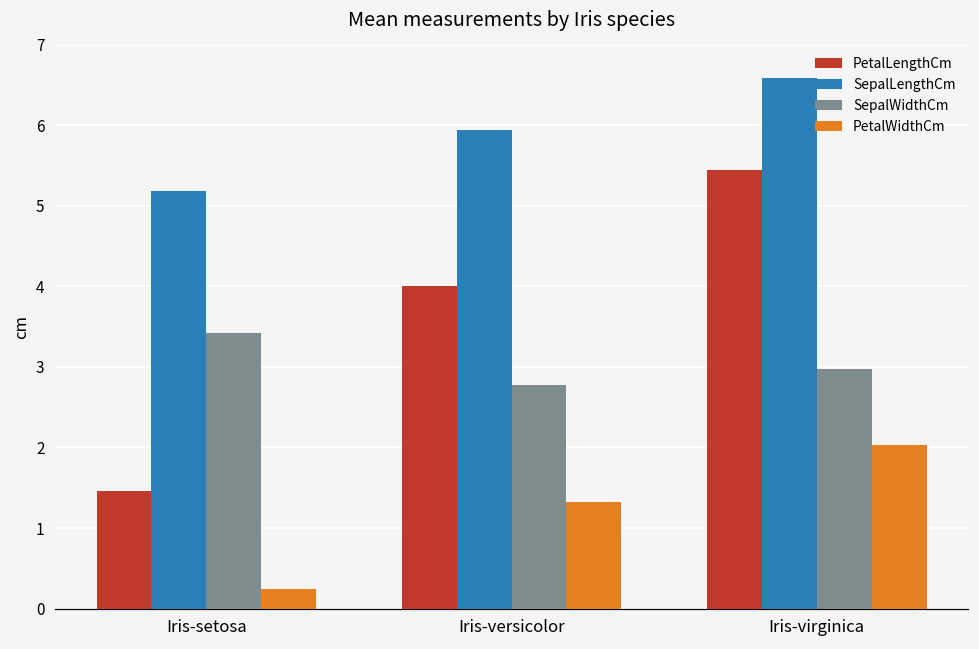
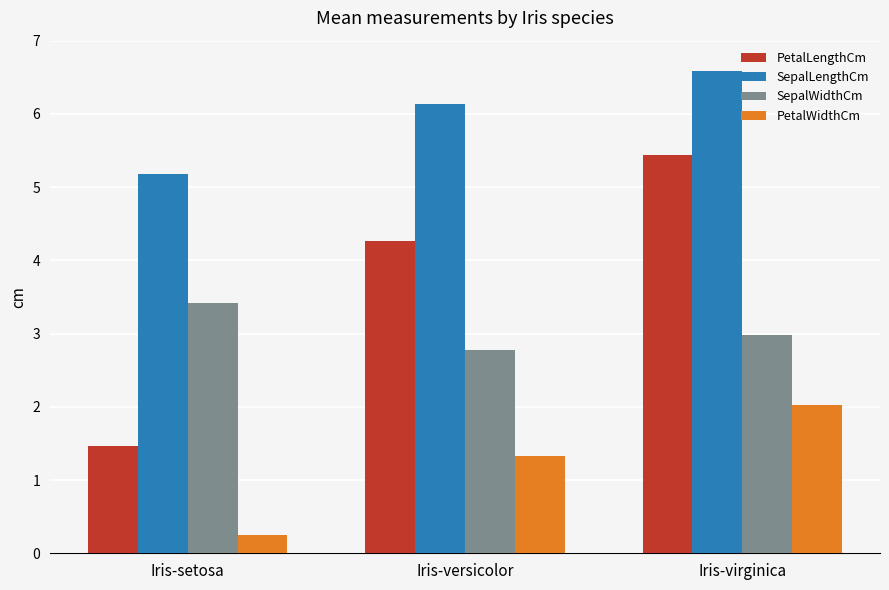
  {
    "PetalLengthCm": {
      "Iris-setosa": 1.5,
-     "Iris-versicolor": 4.0,
+     "Iris-versicolor": 4.3,
      "Iris-virginica": 5.4
    },
    "SepalLengthCm": {
      "Iris-setosa": 5.2,
-     "Iris-versicolor": 5.9,
+     "Iris-versicolor": 6.1,
      "Iris-virginica": 6.6
    },
    "SepalWidthCm": {
      "Iris-setosa": 3.4,
      "Iris-versicolor": 2.8,
      "Iris-virginica": 3.0
    },
    "PetalWidthCm": {
      "Iris-setosa": 0.2,
      "Iris-versicolor": 1.3,
      "Iris-virginica": 2.0
    }
  }
